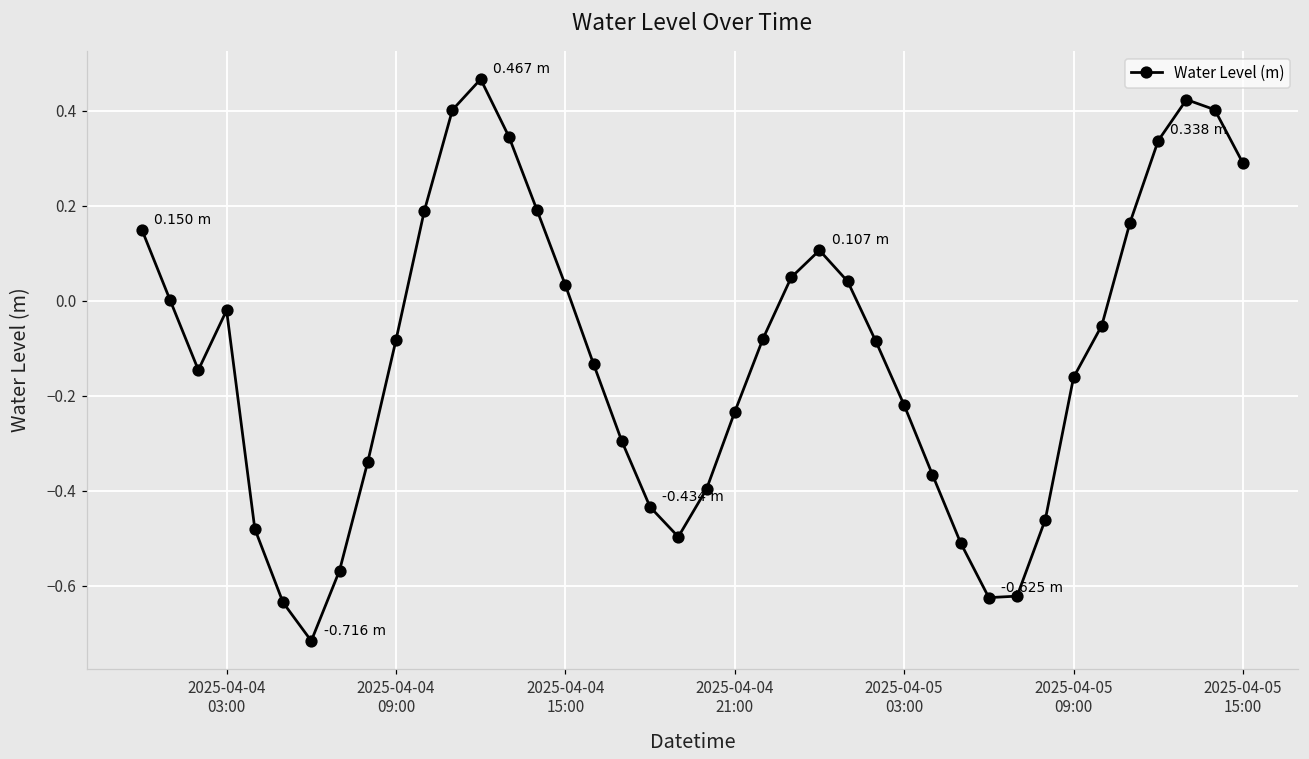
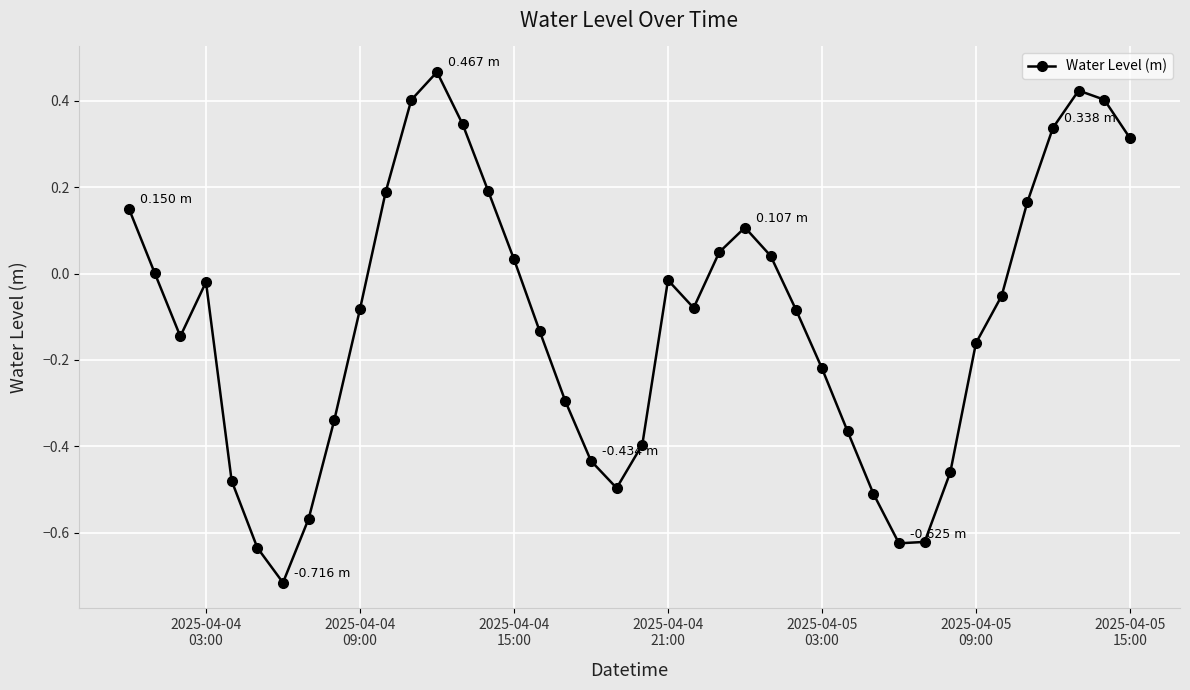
  {
    "2025-04-04 03:00": -0.02,
    "2025-04-04 09:00": -0.08,
    "2025-04-04 15:00": 0.03,
-   "2025-04-04 21:00": -0.23,
+   "2025-04-04 21:00": -0.02,
    "2025-04-05 03:00": -0.22,
    "2025-04-05 09:00": -0.16,
-   "2025-04-05 15:00": 0.29
+   "2025-04-05 15:00": 0.31
  }
